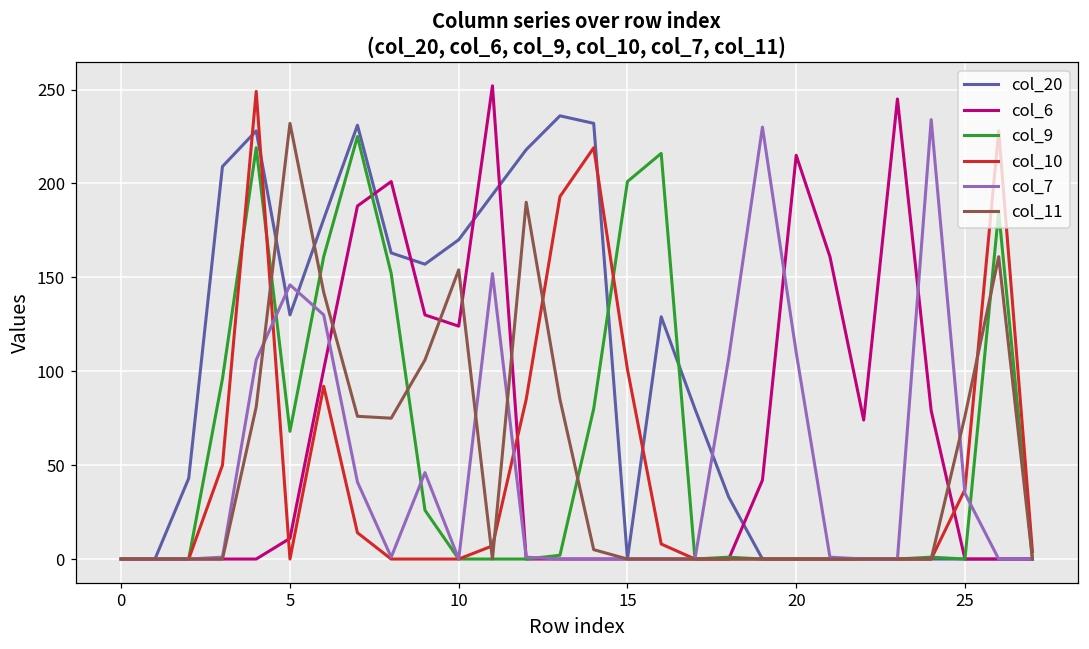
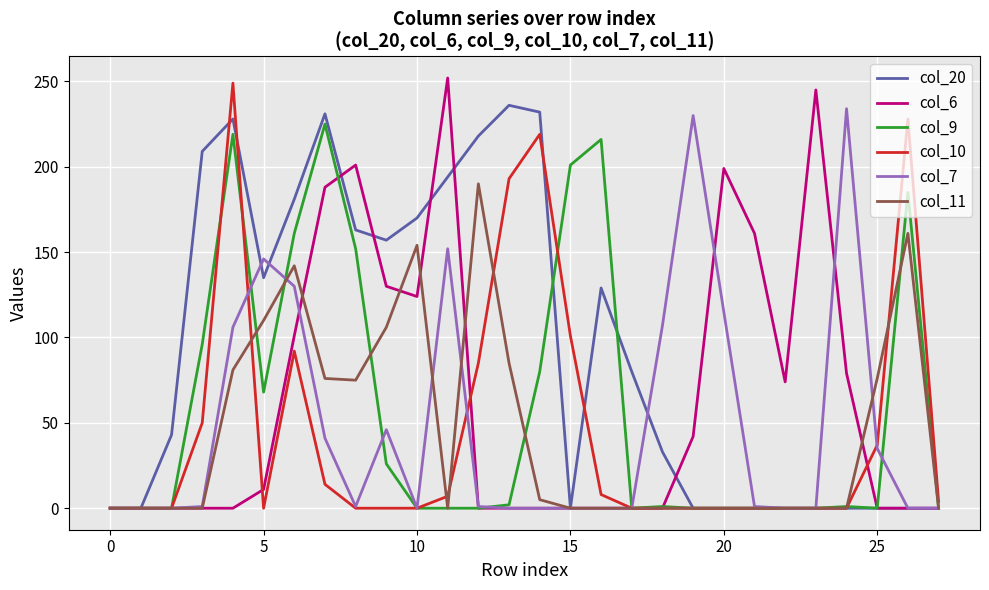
  {
    "col_20": {
-     "5": 130,
+     "5": 135,
      "10": 170
    },
    "col_6": {
      "5": 11,
      "10": 124,
-     "20": 215
+     "20": 199
    },
    "col_9": {
      "5": 68,
      "15": 201
    },
    "col_10": {
      "5": 0,
      "15": 101,
      "25": 37
    },
    "col_7": {
      "5": 146,
-     "20": 110,
+     "20": 115,
      "25": 35
    },
    "col_11": {
-     "5": 232,
+     "5": 110,
      "10": 154,
      "25": 76
    }
  }
